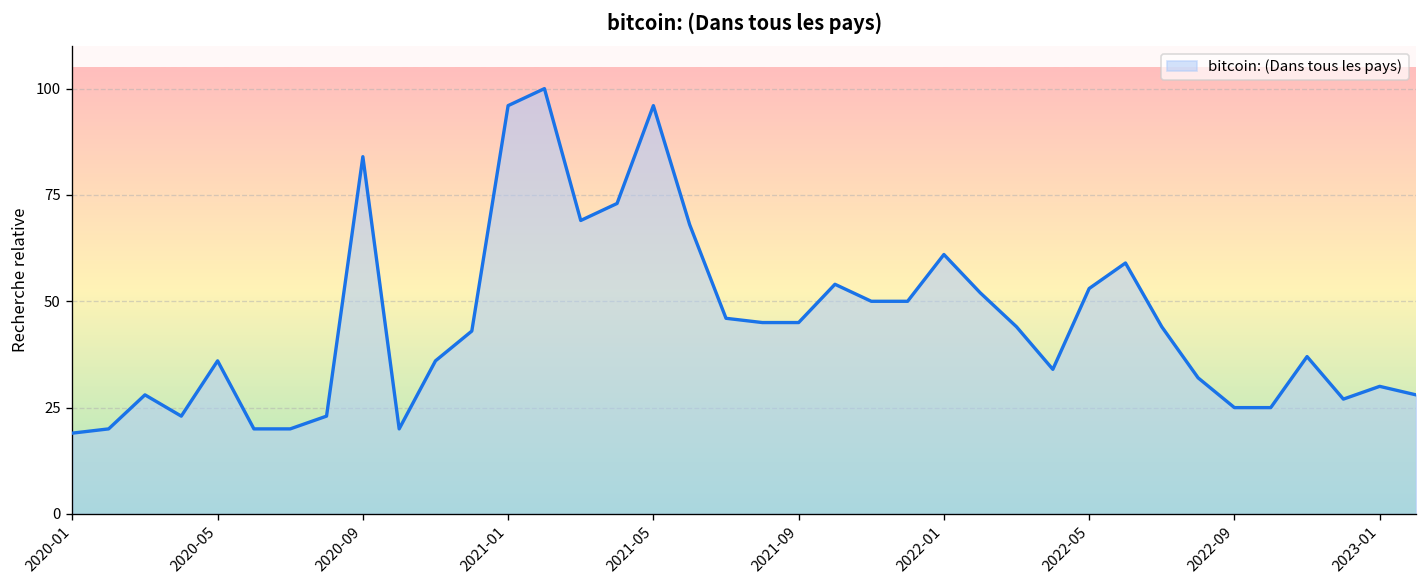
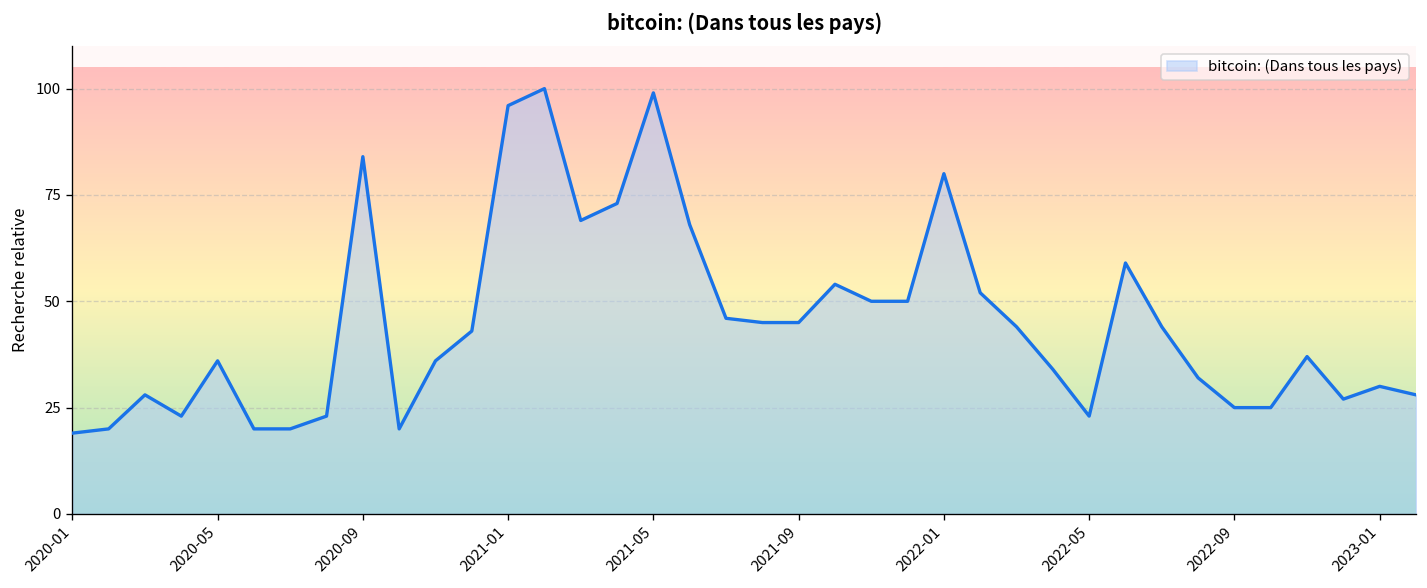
  {
    "2020-01": 19,
    "2020-05": 36,
    "2020-09": 84,
    "2021-01": 96,
-   "2021-05": 96,
+   "2021-05": 99,
    "2021-09": 45,
-   "2022-01": 61,
-   "2022-05": 53,
+   "2022-01": 80,
+   "2022-05": 23,
    "2022-09": 25,
    "2023-01": 30
  }
